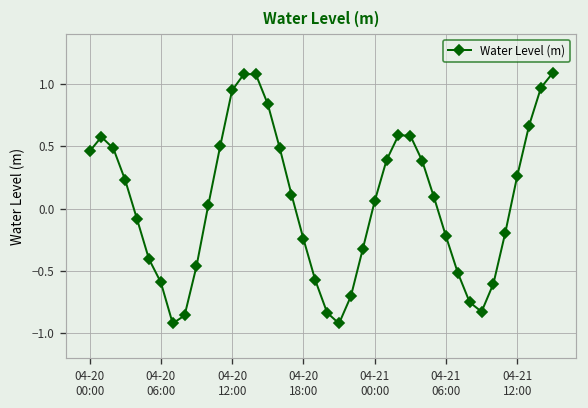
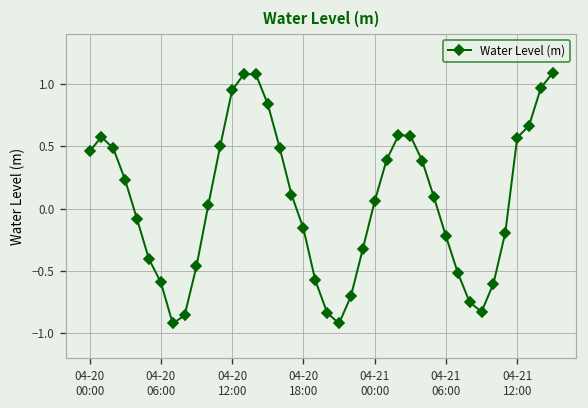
  {
    "04-20 00:00": 0.46,
    "04-20 06:00": -0.59,
    "04-20 12:00": 0.95,
-   "04-20 18:00": -0.24,
+   "04-20 18:00": -0.16,
    "04-21 00:00": 0.06,
    "04-21 06:00": -0.22,
-   "04-21 12:00": 0.26
+   "04-21 12:00": 0.57
  }
